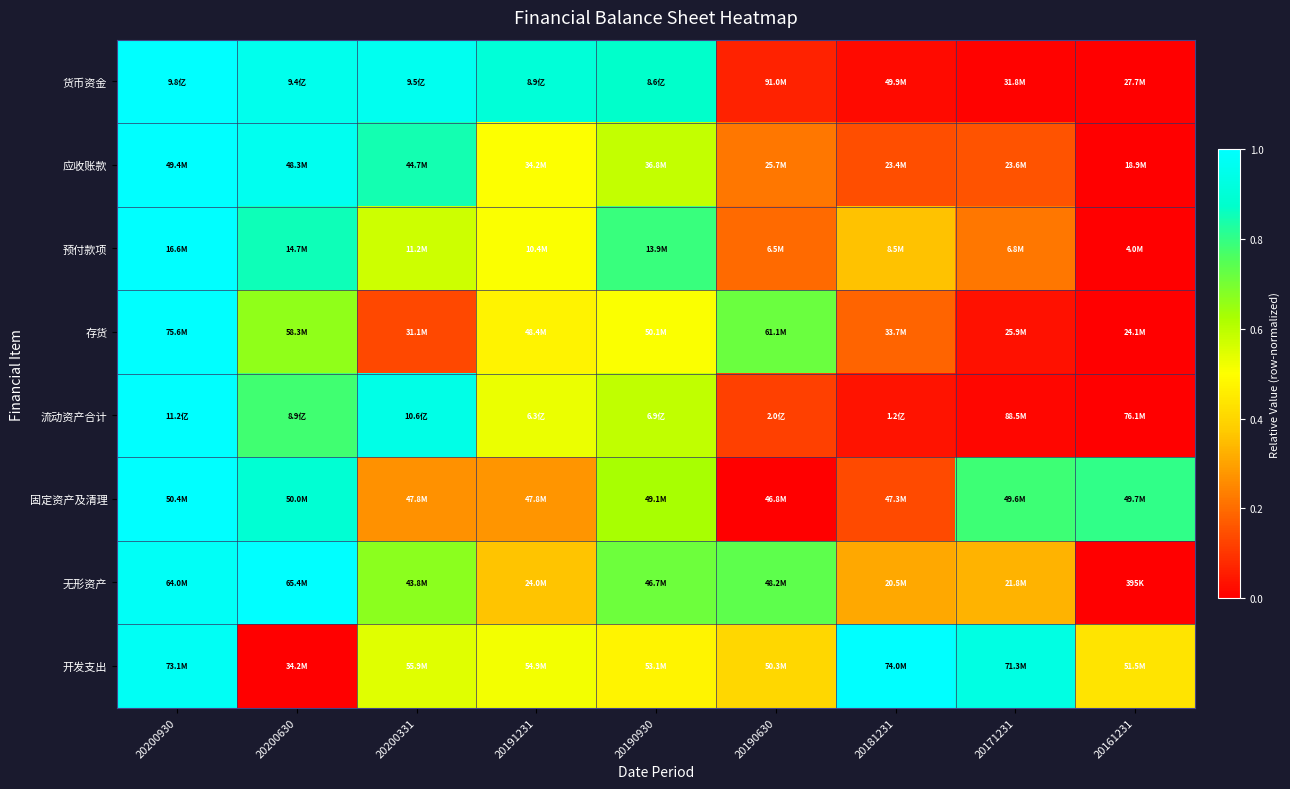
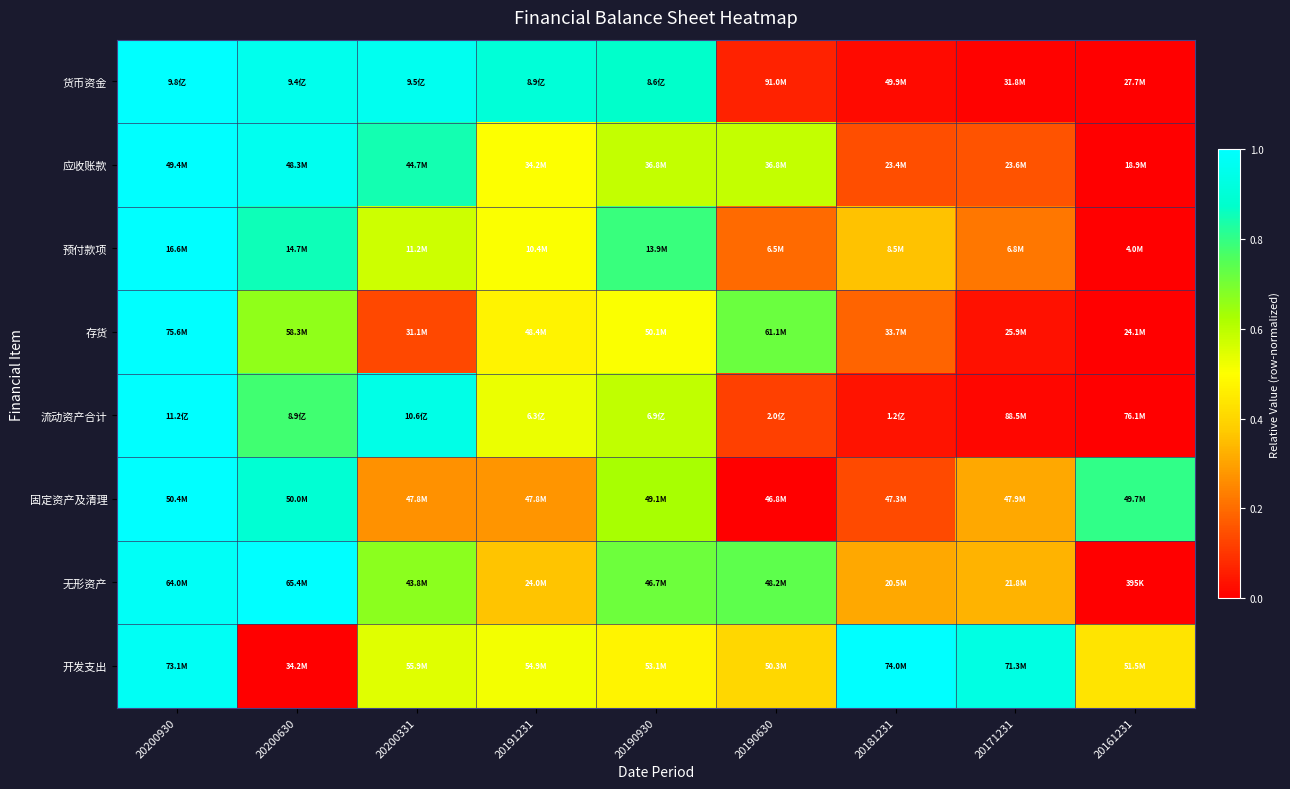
  {
    "货币资金": {
      "20200930": "9.8亿",
      "20200630": "9.4亿",
      "20200331": "9.5亿",
      "20191231": "8.9亿",
      "20190930": "8.6亿",
      "20190630": "91.0M",
      "20181231": "49.9M",
      "20171231": "31.8M",
      "20161231": "27.7M"
    },
    "应收账款": {
      "20200930": "49.4M",
      "20200630": "48.3M",
      "20200331": "44.7M",
      "20191231": "34.2M",
      "20190930": "36.8M",
-     "20190630": "25.7M",
+     "20190630": "36.8M",
      "20181231": "23.4M",
      "20171231": "23.6M",
      "20161231": "18.9M"
    },
    "预付款项": {
      "20200930": "16.6M",
      "20200630": "14.7M",
      "20200331": "11.2M",
      "20191231": "10.4M",
      "20190930": "13.9M",
      "20190630": "6.5M",
      "20181231": "8.5M",
      "20171231": "6.8M",
      "20161231": "4.0M"
    },
    "存货": {
      "20200930": "75.6M",
      "20200630": "58.3M",
      "20200331": "31.1M",
      "20191231": "48.4M",
      "20190930": "50.1M",
      "20190630": "61.1M",
      "20181231": "33.7M",
      "20171231": "25.9M",
      "20161231": "24.1M"
    },
    "流动资产合计": {
      "20200930": "11.2亿",
      "20200630": "8.9亿",
      "20200331": "10.6亿",
      "20191231": "6.3亿",
      "20190930": "6.9亿",
      "20190630": "2.0亿",
      "20181231": "1.2亿",
      "20171231": "88.5M",
      "20161231": "76.1M"
    },
    "固定资产及清理": {
      "20200930": "50.4M",
      "20200630": "50.0M",
      "20200331": "47.8M",
      "20191231": "47.8M",
      "20190930": "49.1M",
      "20190630": "46.8M",
      "20181231": "47.3M",
-     "20171231": "49.6M",
+     "20171231": "47.9M",
      "20161231": "49.7M"
    },
    "无形资产": {
      "20200930": "64.0M",
      "20200630": "65.4M",
      "20200331": "43.8M",
      "20191231": "24.0M",
      "20190930": "46.7M",
      "20190630": "48.2M",
      "20181231": "20.5M",
      "20171231": "21.8M",
      "20161231": "395K"
    },
    "开发支出": {
      "20200930": "73.1M",
      "20200630": "34.2M",
      "20200331": "55.9M",
      "20191231": "54.9M",
      "20190930": "53.1M",
      "20190630": "50.3M",
      "20181231": "74.0M",
      "20171231": "71.3M",
      "20161231": "51.5M"
    }
  }
